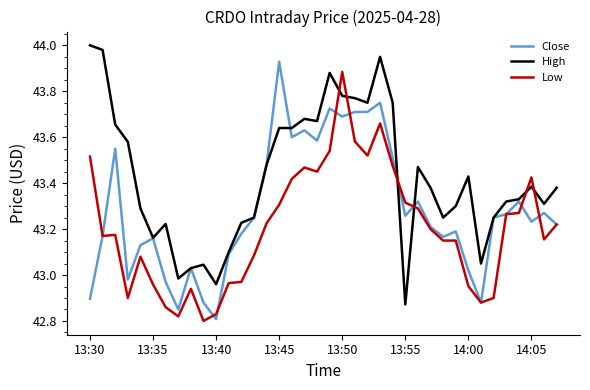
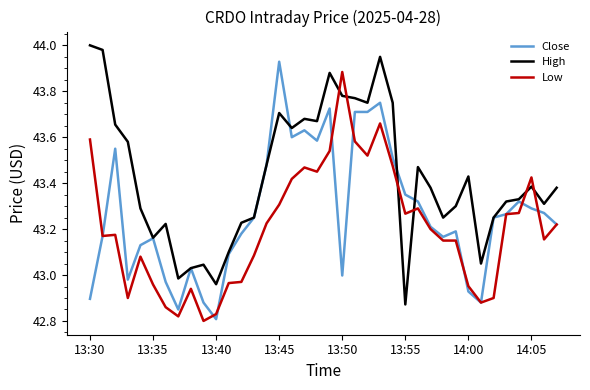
  {
    "Close": {
      "13:30": 42.90,
      "13:40": 42.81,
      "13:45": 43.93,
-     "13:50": 43.69,
-     "13:55": 43.26,
-     "14:00": 43.02,
-     "14:05": 43.23
+     "13:50": 43.00,
+     "13:55": 43.35,
+     "14:00": 42.93,
+     "14:05": 43.29
    },
    "High": {
      "13:30": 44.00,
      "13:40": 42.96,
-     "13:45": 43.64,
+     "13:45": 43.71,
      "13:50": 43.78,
      "13:55": 42.87,
      "14:00": 43.43,
      "14:05": 43.38
    },
    "Low": {
-     "13:30": 43.52,
+     "13:30": 43.59,
      "13:35": 42.96,
      "13:40": 42.83,
      "13:45": 43.31,
      "13:50": 43.88,
-     "13:55": 43.31,
+     "13:55": 43.27,
      "14:00": 42.95,
      "14:05": 43.42
    }
  }
